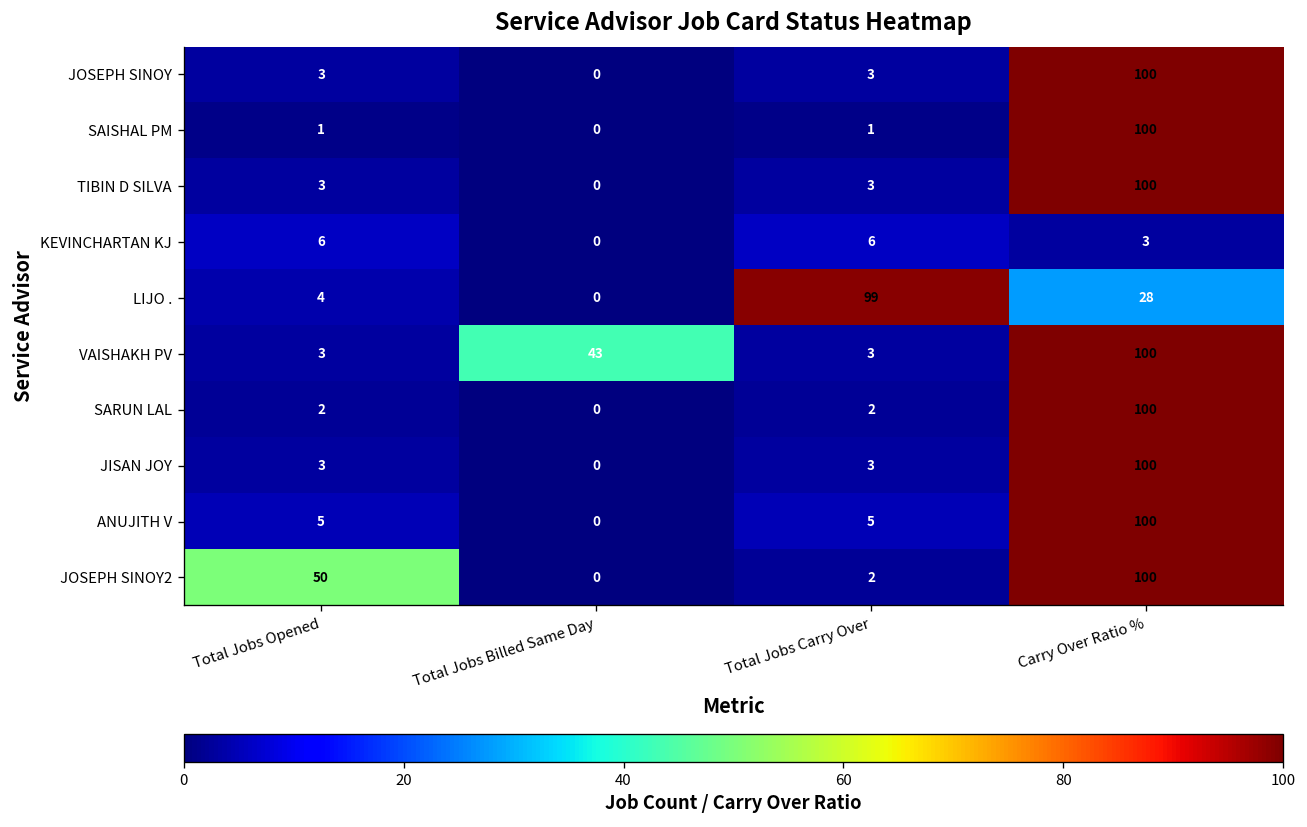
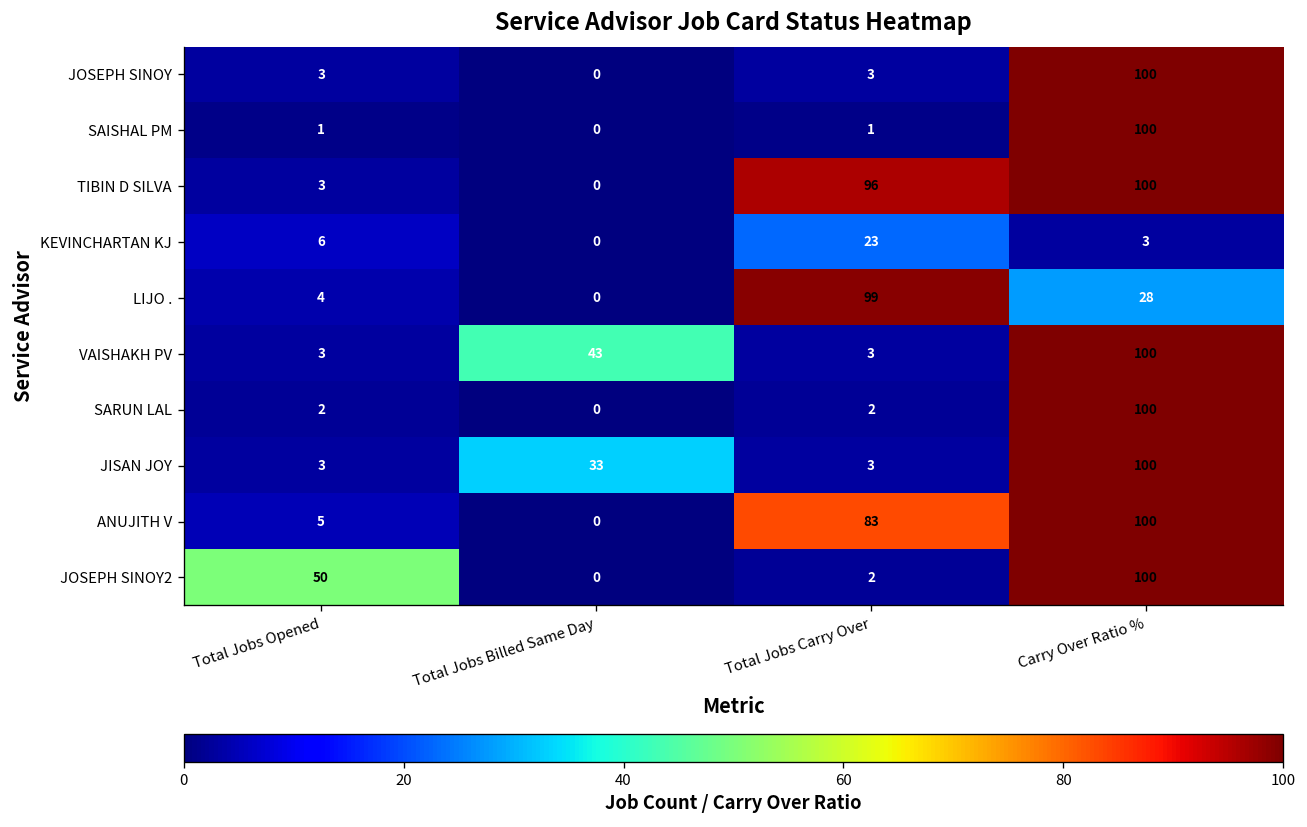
  {
    "JOSEPH SINOY": {
      "Total Jobs Opened": 3,
      "Total Jobs Billed Same Day": 0,
      "Total Jobs Carry Over": 3,
      "Carry Over Ratio %": 100
    },
    "SAISHAL PM": {
      "Total Jobs Opened": 1,
      "Total Jobs Billed Same Day": 0,
      "Total Jobs Carry Over": 1,
      "Carry Over Ratio %": 100
    },
    "TIBIN D SILVA": {
      "Total Jobs Opened": 3,
      "Total Jobs Billed Same Day": 0,
-     "Total Jobs Carry Over": 3,
+     "Total Jobs Carry Over": 96,
      "Carry Over Ratio %": 100
    },
    "KEVINCHARTAN KJ": {
      "Total Jobs Opened": 6,
      "Total Jobs Billed Same Day": 0,
-     "Total Jobs Carry Over": 6,
+     "Total Jobs Carry Over": 23,
      "Carry Over Ratio %": 3
    },
    "LIJO .": {
      "Total Jobs Opened": 4,
      "Total Jobs Billed Same Day": 0,
      "Total Jobs Carry Over": 99,
      "Carry Over Ratio %": 28
    },
    "VAISHAKH PV": {
      "Total Jobs Opened": 3,
      "Total Jobs Billed Same Day": 43,
      "Total Jobs Carry Over": 3,
      "Carry Over Ratio %": 100
    },
    "SARUN LAL": {
      "Total Jobs Opened": 2,
      "Total Jobs Billed Same Day": 0,
      "Total Jobs Carry Over": 2,
      "Carry Over Ratio %": 100
    },
    "JISAN JOY": {
      "Total Jobs Opened": 3,
-     "Total Jobs Billed Same Day": 0,
+     "Total Jobs Billed Same Day": 33,
      "Total Jobs Carry Over": 3,
      "Carry Over Ratio %": 100
    },
    "ANUJITH V": {
      "Total Jobs Opened": 5,
      "Total Jobs Billed Same Day": 0,
-     "Total Jobs Carry Over": 5,
+     "Total Jobs Carry Over": 83,
      "Carry Over Ratio %": 100
    },
    "JOSEPH SINOY2": {
      "Total Jobs Opened": 50,
      "Total Jobs Billed Same Day": 0,
      "Total Jobs Carry Over": 2,
      "Carry Over Ratio %": 100
    }
  }
